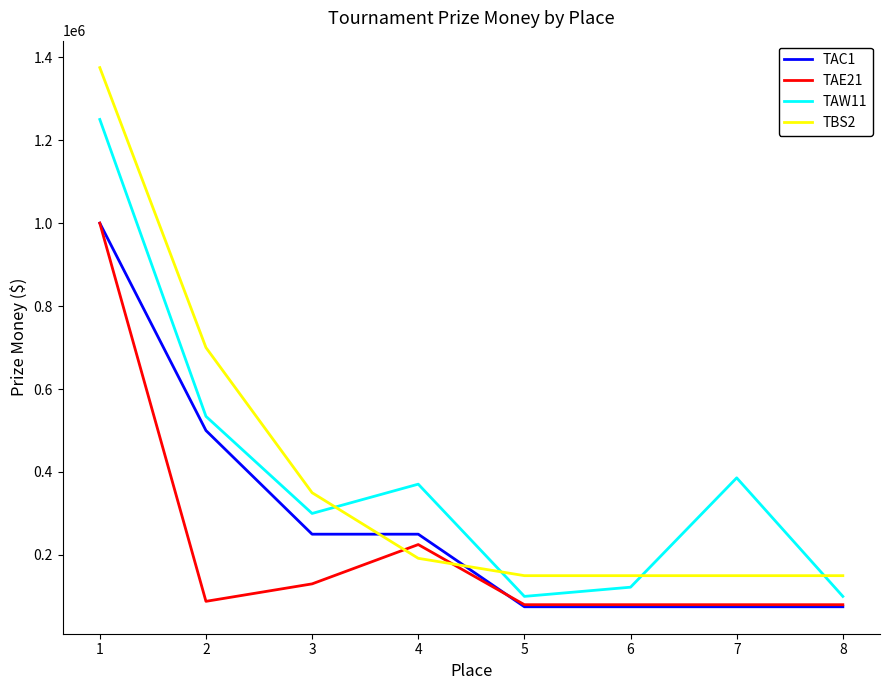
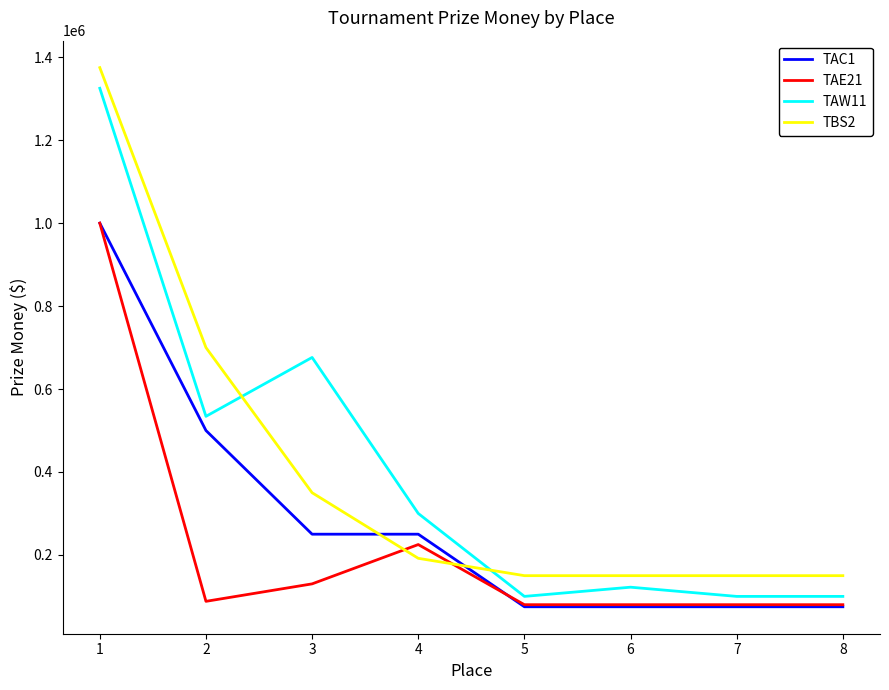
  {
    "TAC1": {
      "2": 500000,
      "3": 250000,
      "4": 250000
    },
    "TAE21": {
      "2": 90000,
      "3": 130000,
      "4": 230000
    },
    "TAW11": {
-     "1": 1250000,
+     "1": 1330000,
      "2": 530000,
-     "3": 300000,
-     "4": 370000,
+     "3": 680000,
+     "4": 300000,
      "5": 100000,
      "6": 120000,
-     "7": 390000,
+     "7": 100000,
      "8": 100000
    },
    "TBS2": {
      "1": 1380000,
      "2": 700000,
      "3": 350000,
      "4": 190000,
      "5": 150000,
      "6": 150000,
      "7": 150000,
      "8": 150000
    }
  }
